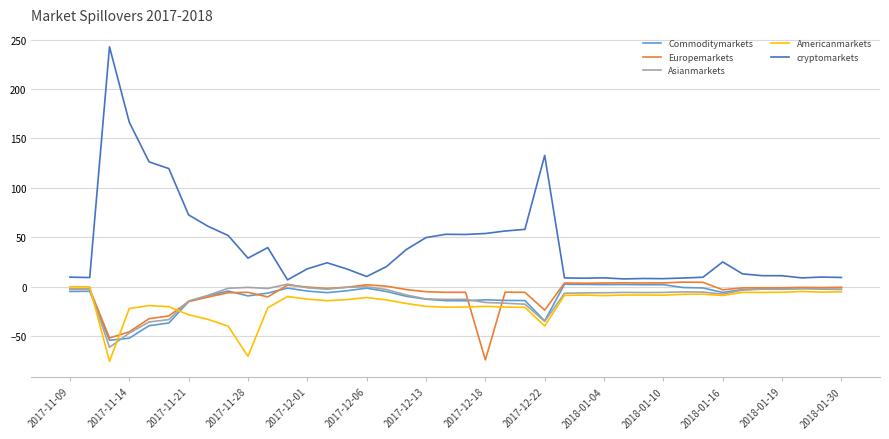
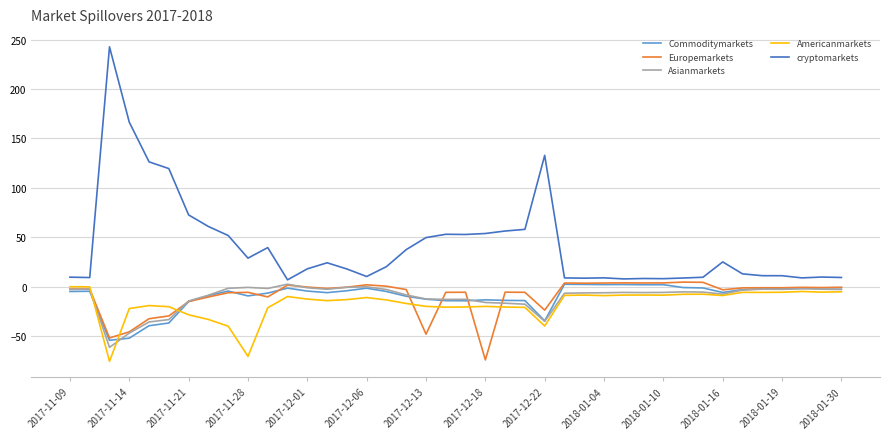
  {
    "Europemarkets": {
      "2017-11-28": -10,
-     "2017-12-13": 0,
+     "2017-12-13": -50,
      "2017-12-18": -70,
      "2017-12-22": -20,
      "2018-01-16": 0
    },
    "Asianmarkets": {
      "2017-11-28": 0,
      "2017-12-18": -20,
      "2018-01-04": -10,
      "2018-01-10": -10
    },
    "Americanmarkets": {
      "2017-11-14": -20,
      "2017-11-21": -30,
      "2017-11-28": -70,
      "2017-12-01": -10,
      "2017-12-06": -10,
      "2017-12-13": -20,
      "2017-12-18": -20,
      "2017-12-22": -40,
      "2018-01-04": -10,
      "2018-01-10": -10,
      "2018-01-19": -10
    }
  }
